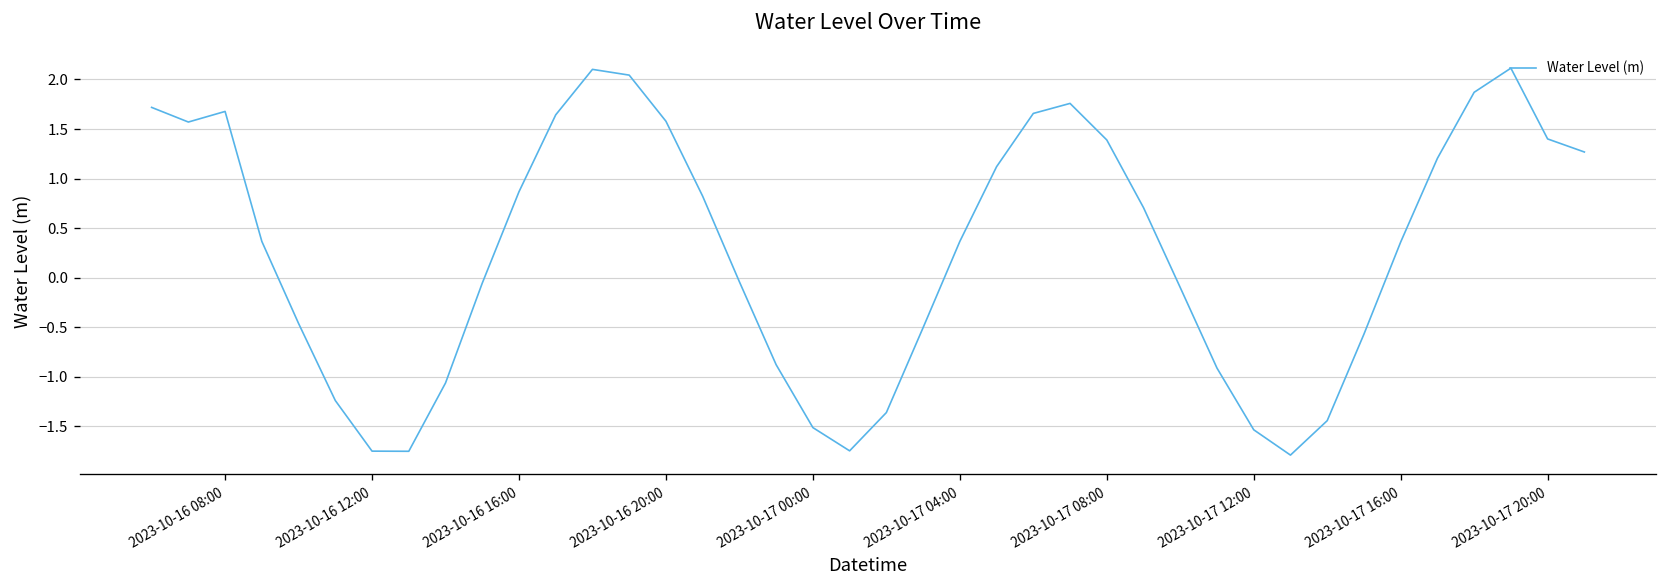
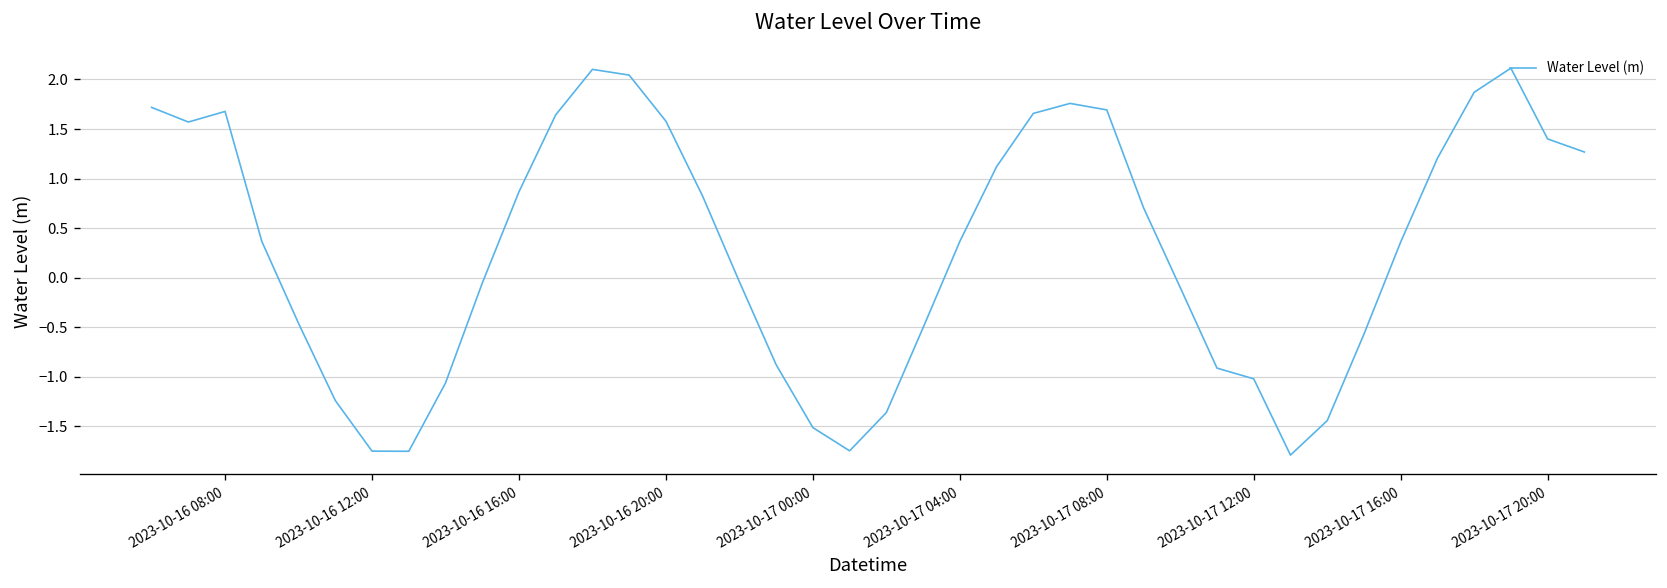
  {
    "2023-10-16 08:00": 1.7,
    "2023-10-16 12:00": -1.7,
    "2023-10-16 16:00": 0.9,
    "2023-10-16 20:00": 1.6,
    "2023-10-17 00:00": -1.5,
    "2023-10-17 04:00": 0.4,
-   "2023-10-17 08:00": 1.4,
-   "2023-10-17 12:00": -1.5,
+   "2023-10-17 08:00": 1.7,
+   "2023-10-17 12:00": -1.0,
    "2023-10-17 16:00": 0.4,
    "2023-10-17 20:00": 1.4
  }
